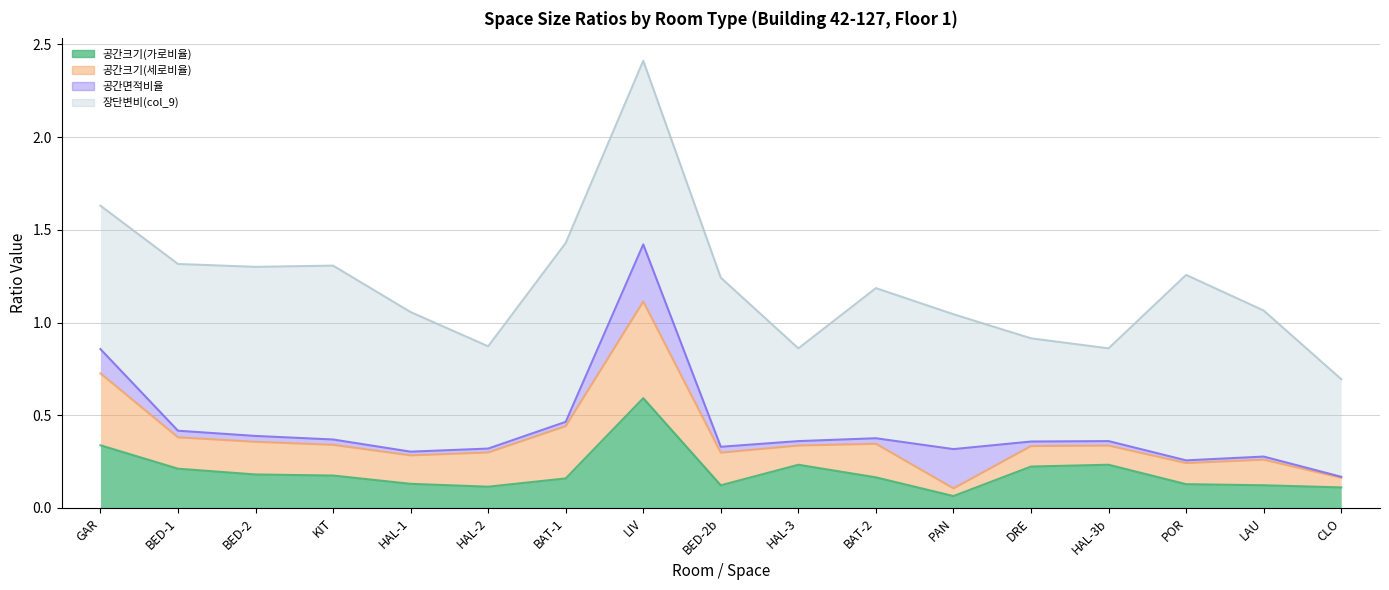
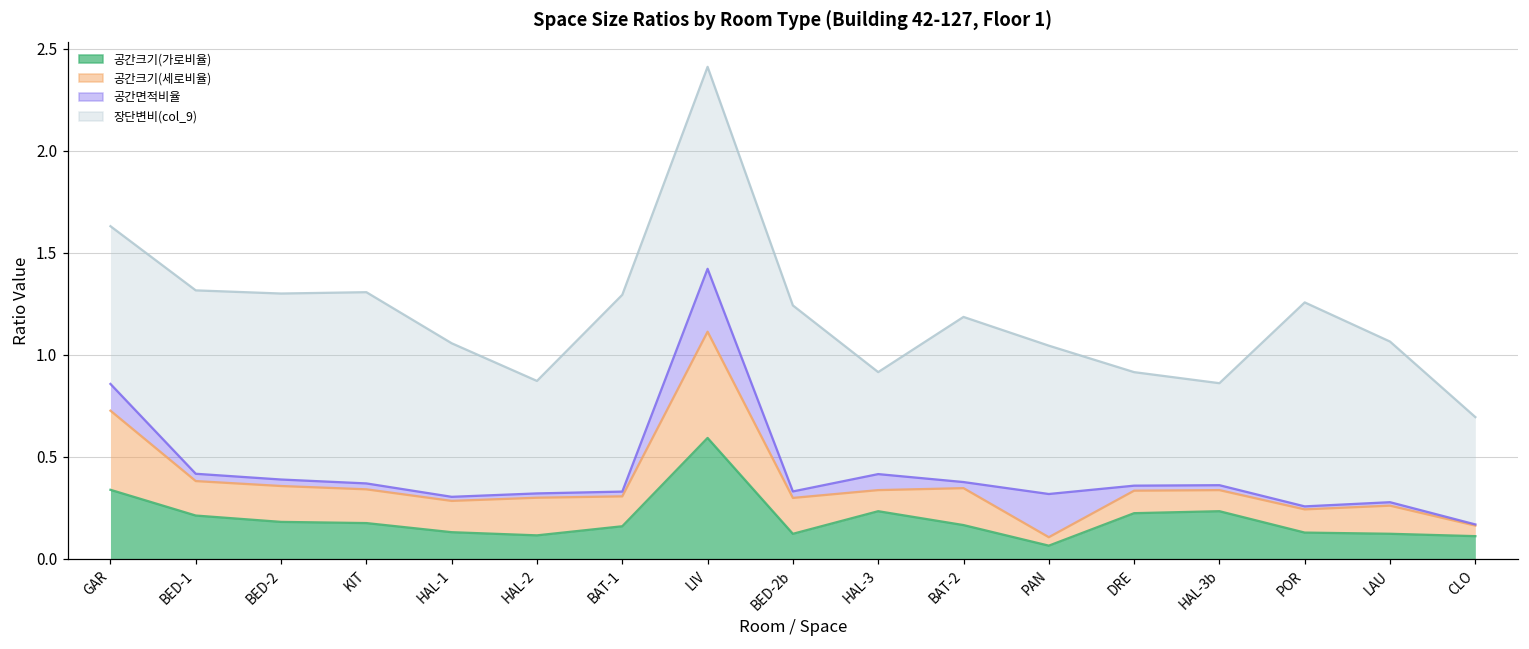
  {
    "공간크기(가로비율)": {
      "GAR": 0.34,
      "BED-1": 0.21,
      "BED-2": 0.18,
      "KIT": 0.17,
      "HAL-1": 0.13,
      "HAL-2": 0.11,
      "BAT-1": 0.16,
      "LIV": 0.59,
      "BED-2b": 0.12,
      "HAL-3": 0.23,
      "BAT-2": 0.17,
      "PAN": 0.06,
      "DRE": 0.22,
      "HAL-3b": 0.23,
      "POR": 0.13,
      "LAU": 0.12,
      "CLO": 0.11
    },
    "공간크기(세로비율)": {
      "GAR": 0.39,
      "BED-1": 0.17,
      "BED-2": 0.18,
      "KIT": 0.17,
      "HAL-1": 0.15,
      "HAL-2": 0.18,
-     "BAT-1": 0.28,
+     "BAT-1": 0.15,
      "LIV": 0.52,
      "BED-2b": 0.18,
      "HAL-3": 0.10,
      "BAT-2": 0.18,
      "PAN": 0.04,
      "DRE": 0.11,
      "HAL-3b": 0.10,
      "POR": 0.11,
      "LAU": 0.14
    },
    "공간면적비율": {
      "GAR": 0.13,
      "BED-1": 0.04,
      "BED-2": 0.03,
      "KIT": 0.03,
      "HAL-1": 0.02,
      "HAL-2": 0.02,
      "BAT-1": 0.02,
      "LIV": 0.31,
      "BED-2b": 0.03,
-     "HAL-3": 0.02,
+     "HAL-3": 0.08,
      "BAT-2": 0.03,
      "PAN": 0.21,
      "DRE": 0.02,
      "HAL-3b": 0.02,
      "POR": 0.01,
      "LAU": 0.02
    },
    "장단변비(col_9)": {
      "GAR": 0.77,
      "BED-1": 0.90,
      "BED-2": 0.91,
      "KIT": 0.94,
      "HAL-1": 0.75,
      "HAL-2": 0.55,
      "BAT-1": 0.96,
      "LIV": 0.99,
      "BED-2b": 0.91,
      "HAL-3": 0.50,
      "BAT-2": 0.81,
      "PAN": 0.73,
      "DRE": 0.56,
      "HAL-3b": 0.50,
      "POR": 1.00,
      "LAU": 0.79,
      "CLO": 0.53
    }
  }
